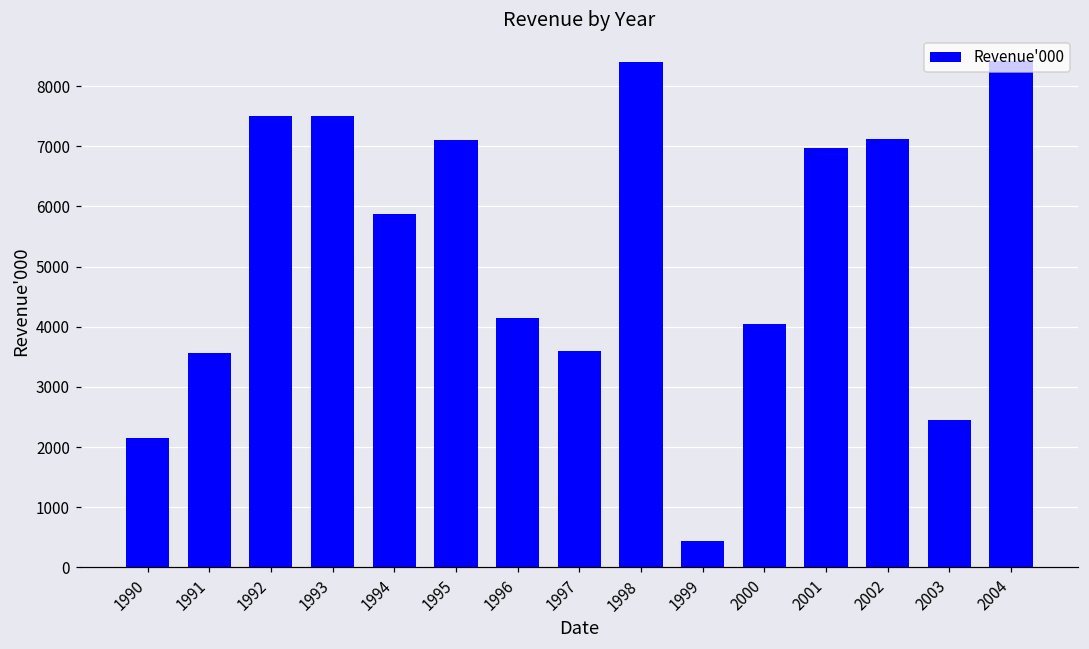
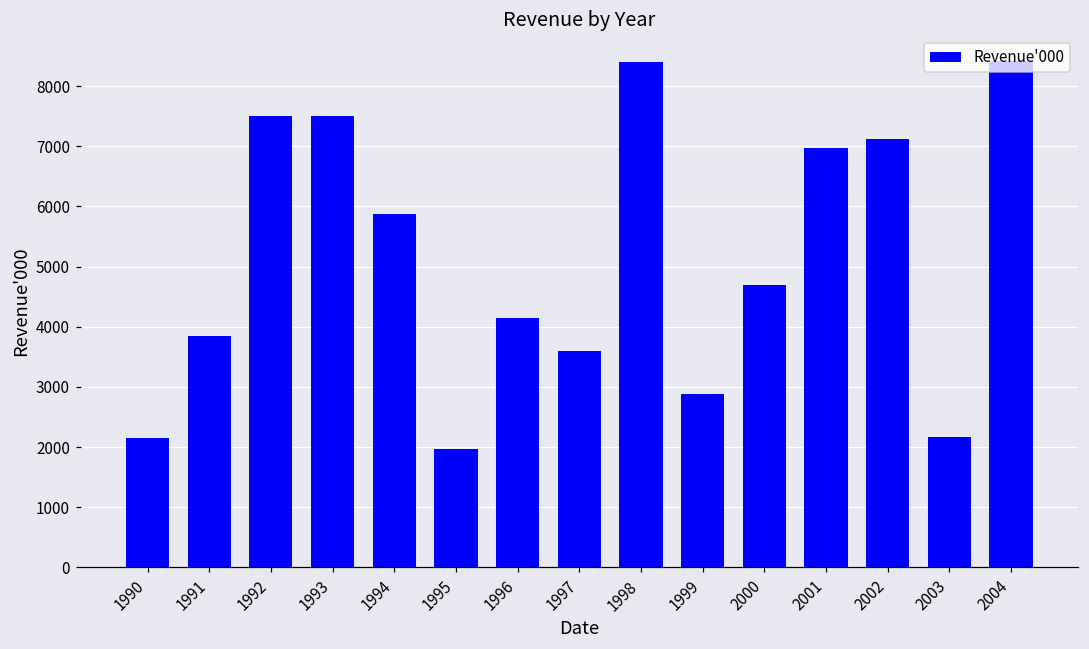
  {
    "1990": 2200,
-   "1991": 3600,
+   "1991": 3800,
    "1992": 7500,
    "1993": 7500,
    "1994": 5900,
-   "1995": 7100,
+   "1995": 2000,
    "1996": 4100,
    "1997": 3600,
    "1998": 8400,
-   "1999": 400,
-   "2000": 4000,
+   "1999": 2900,
+   "2000": 4700,
    "2001": 7000,
    "2002": 7100,
-   "2003": 2500
+   "2003": 2200
  }
